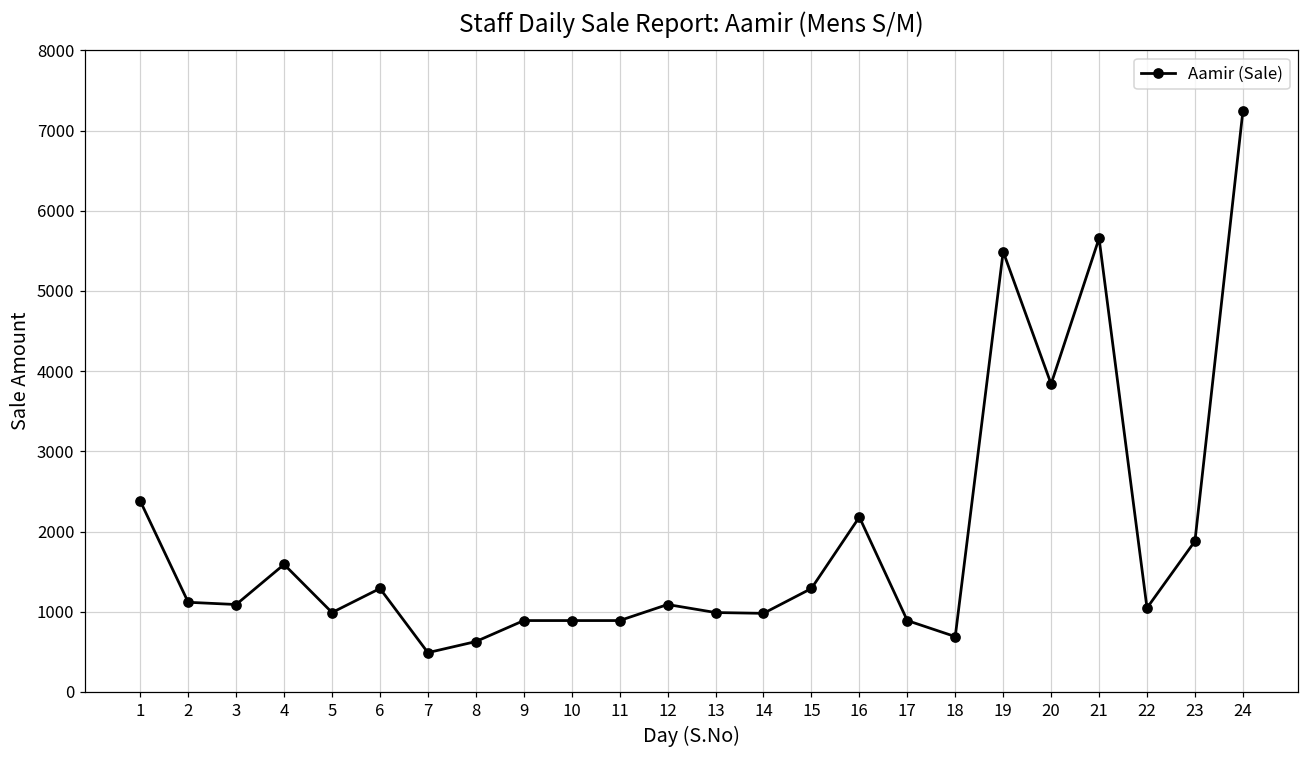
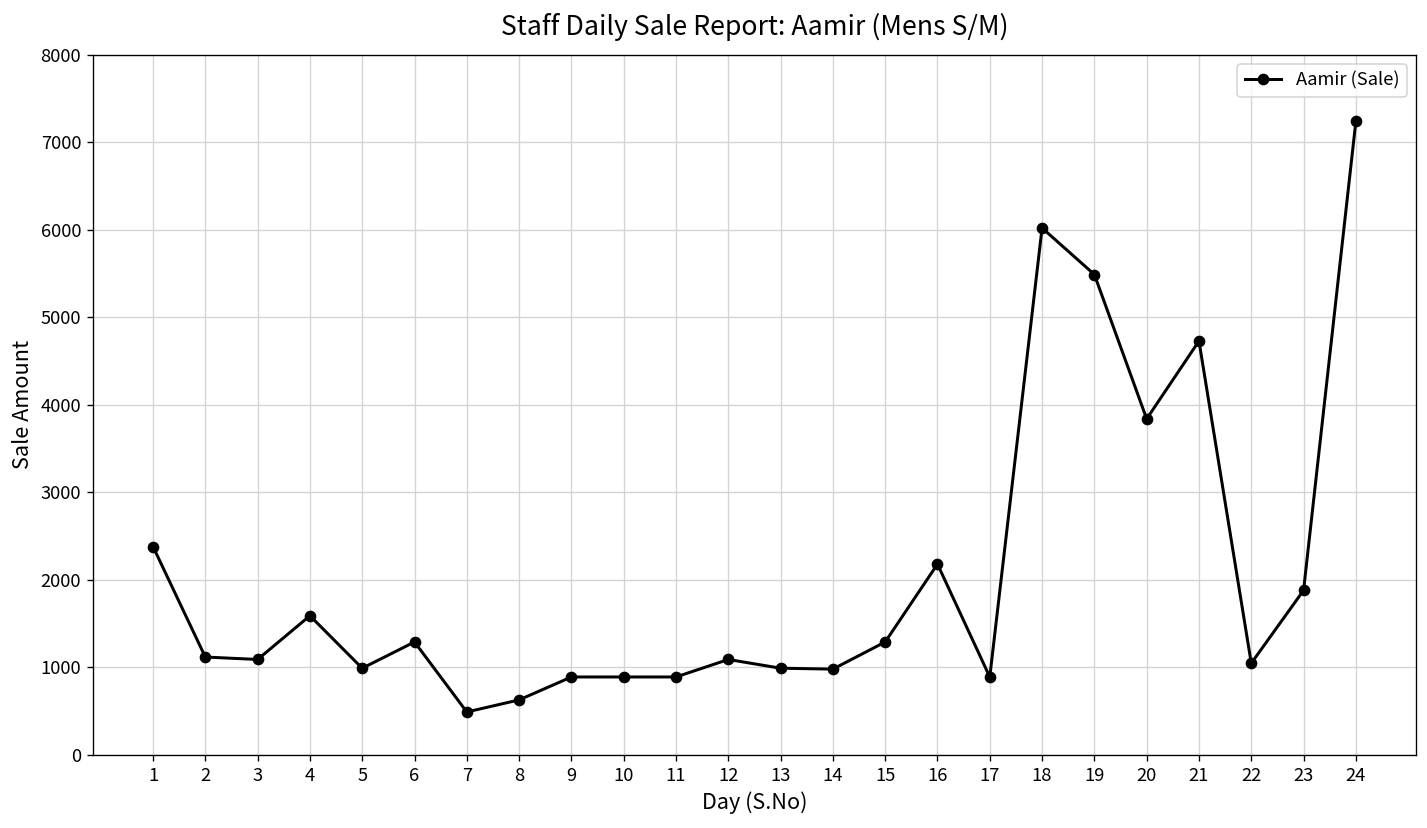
  {
    "1": 2400,
    "2": 1100,
    "3": 1100,
    "4": 1600,
    "5": 1000,
    "6": 1300,
    "7": 500,
    "8": 600,
    "9": 900,
    "10": 900,
    "11": 900,
    "12": 1100,
    "13": 1000,
    "14": 1000,
    "15": 1300,
    "16": 2200,
    "17": 900,
-   "18": 700,
+   "18": 6000,
    "19": 5500,
    "20": 3800,
-   "21": 5700,
+   "21": 4700,
    "22": 1000,
    "23": 1900,
    "24": 7200
  }
